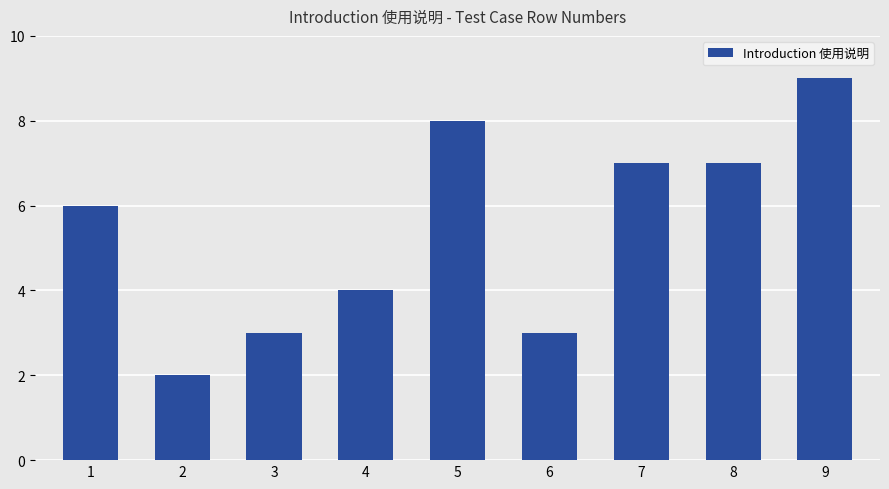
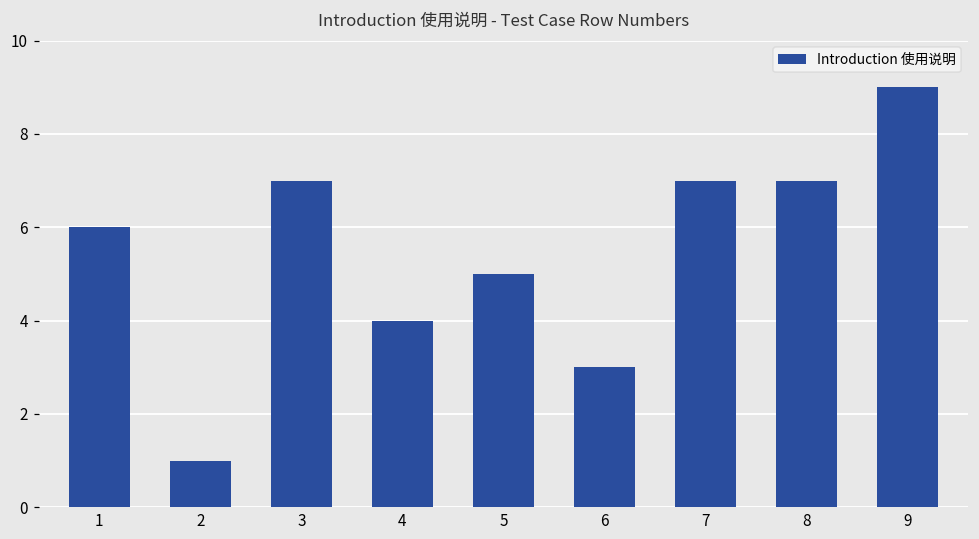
  {
    "1": 6,
-   "2": 2,
-   "3": 3,
+   "2": 1,
+   "3": 7,
    "4": 4,
-   "5": 8,
+   "5": 5,
    "6": 3,
    "7": 7,
    "8": 7,
    "9": 9
  }
